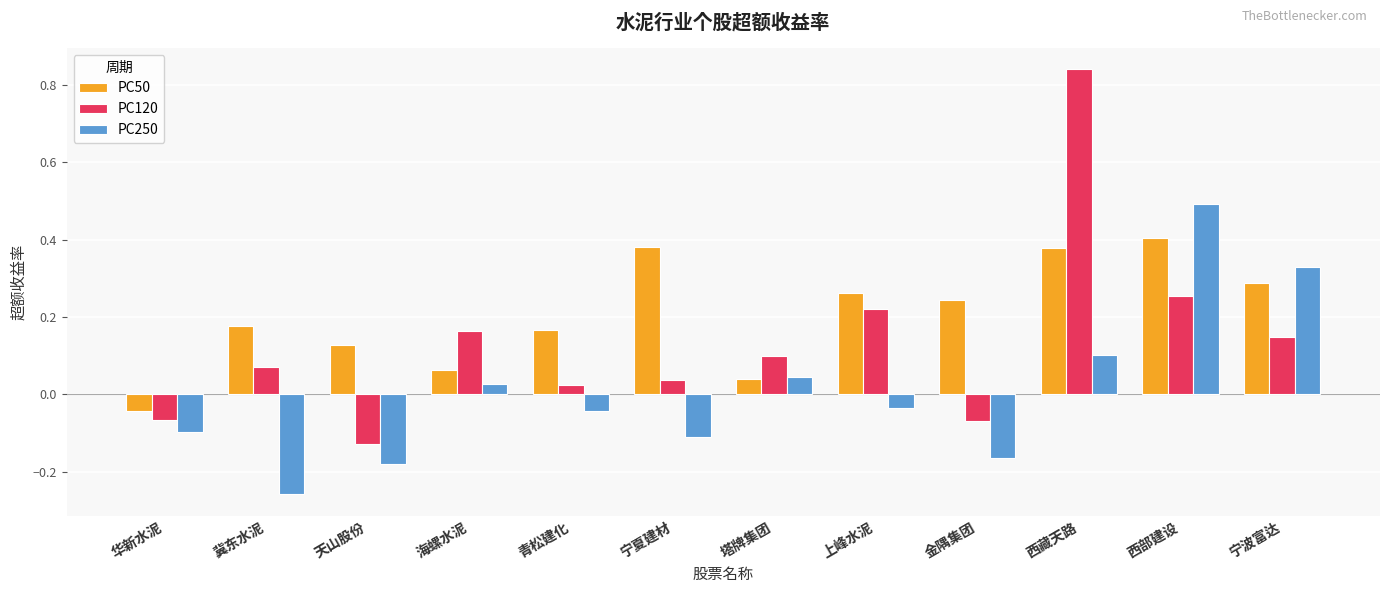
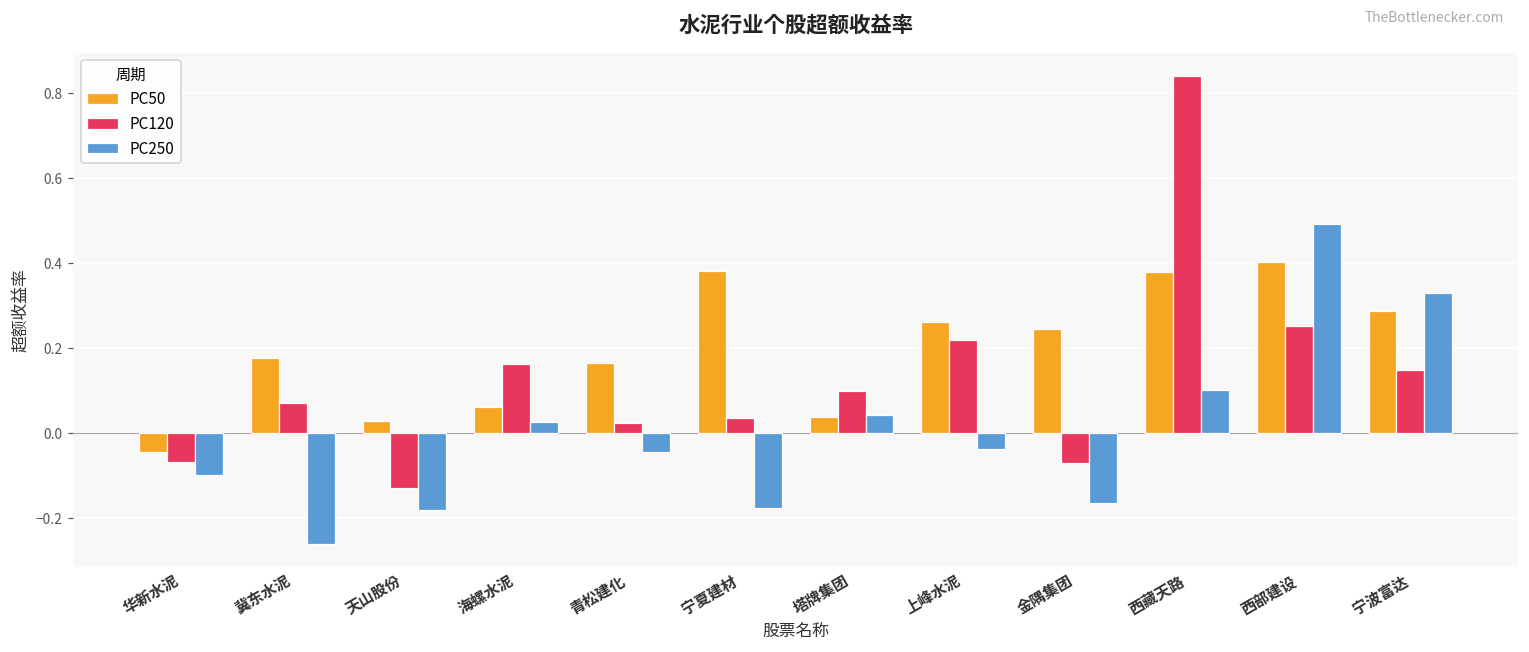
  {
    "PC50": {
      "华新水泥": -0.04,
      "冀东水泥": 0.18,
-     "天山股份": 0.13,
+     "天山股份": 0.03,
      "海螺水泥": 0.06,
      "青松建化": 0.17,
      "宁夏建材": 0.38,
      "塔牌集团": 0.04,
      "上峰水泥": 0.26,
      "金隅集团": 0.24,
      "西藏天路": 0.38,
      "西部建设": 0.40,
      "宁波富达": 0.29
    },
    "PC120": {
      "华新水泥": -0.07,
      "冀东水泥": 0.07,
      "天山股份": -0.13,
      "海螺水泥": 0.16,
      "青松建化": 0.03,
      "宁夏建材": 0.04,
      "塔牌集团": 0.10,
      "上峰水泥": 0.22,
      "金隅集团": -0.07,
      "西藏天路": 0.84,
      "西部建设": 0.25,
      "宁波富达": 0.15
    },
    "PC250": {
      "华新水泥": -0.10,
      "冀东水泥": -0.26,
      "天山股份": -0.18,
      "海螺水泥": 0.03,
      "青松建化": -0.04,
-     "宁夏建材": -0.11,
+     "宁夏建材": -0.18,
      "塔牌集团": 0.04,
      "上峰水泥": -0.04,
      "金隅集团": -0.16,
      "西藏天路": 0.10,
      "西部建设": 0.49,
      "宁波富达": 0.33
    }
  }
